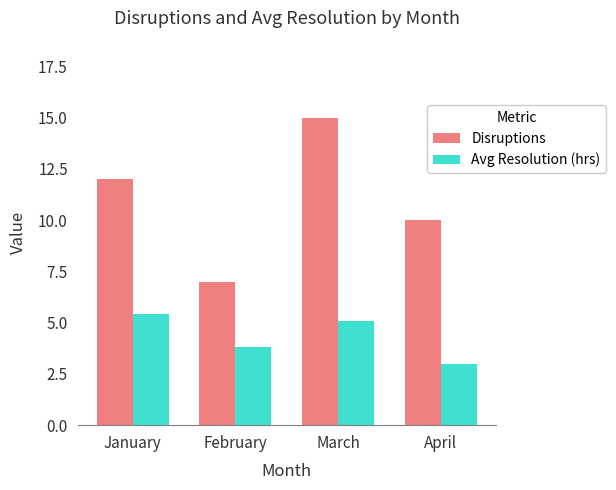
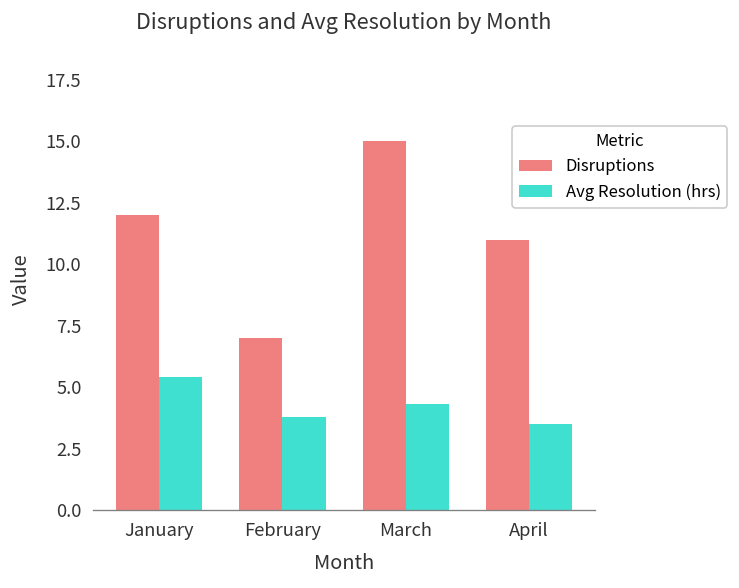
  {
    "Disruptions": {
      "January": 12,
      "February": 7,
      "March": 15,
-     "April": 10
+     "April": 11
    },
    "Avg Resolution (hrs)": {
      "January": 5.4,
      "February": 3.8,
-     "March": 5.1,
-     "April": 3.0
+     "March": 4.3,
+     "April": 3.5
    }
  }
